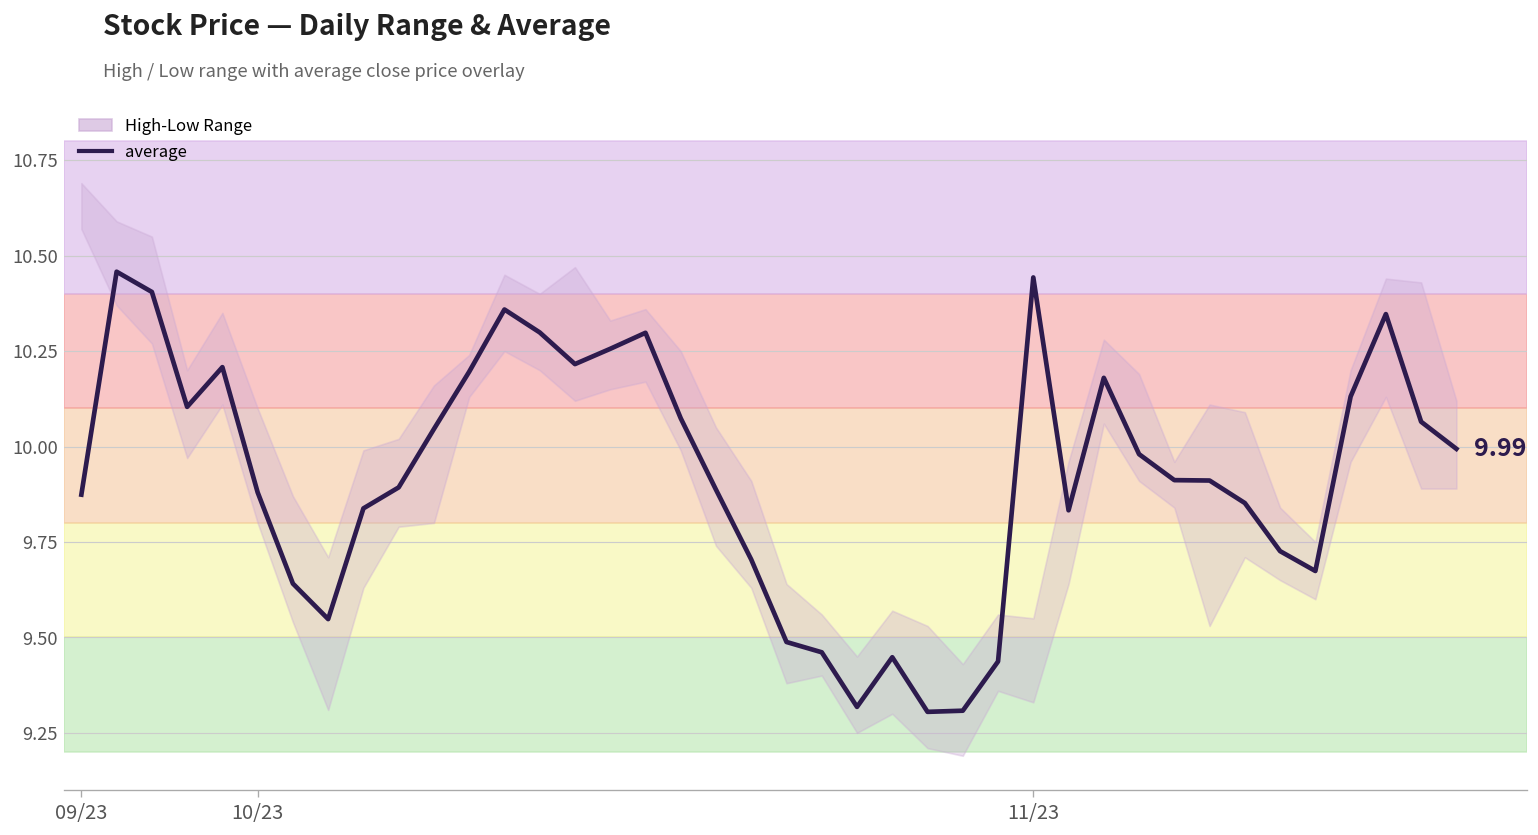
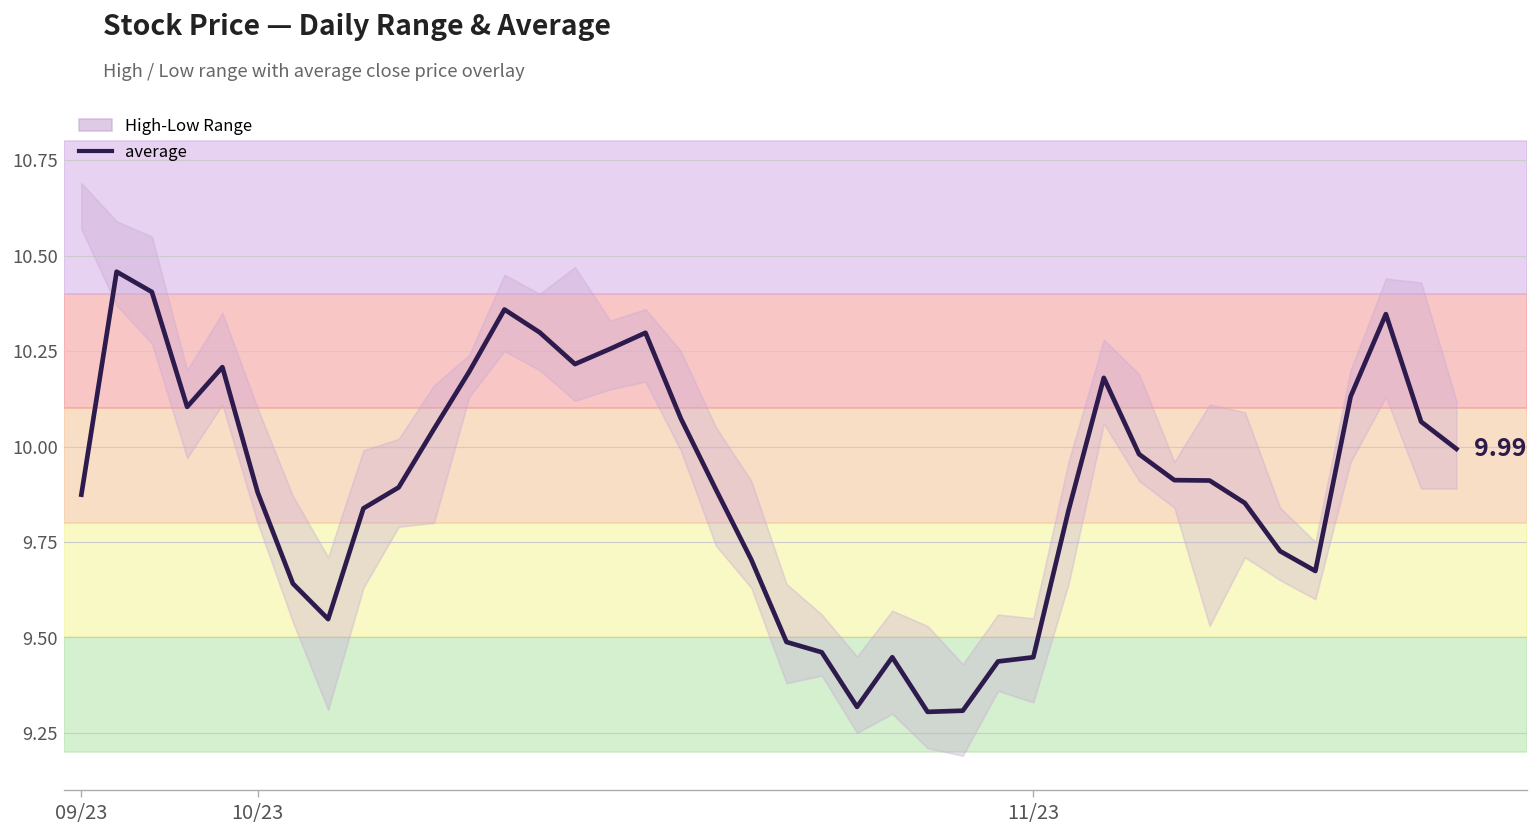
  {
    "average": {
      "09/23": 9.87,
      "10/23": 9.88,
-     "11/23": 10.44
+     "11/23": 9.45
    }
  }
